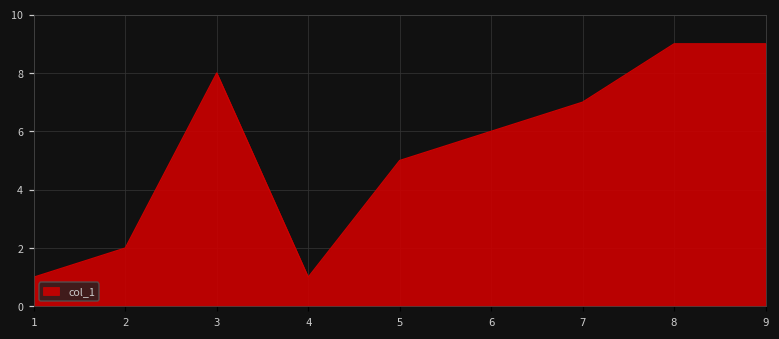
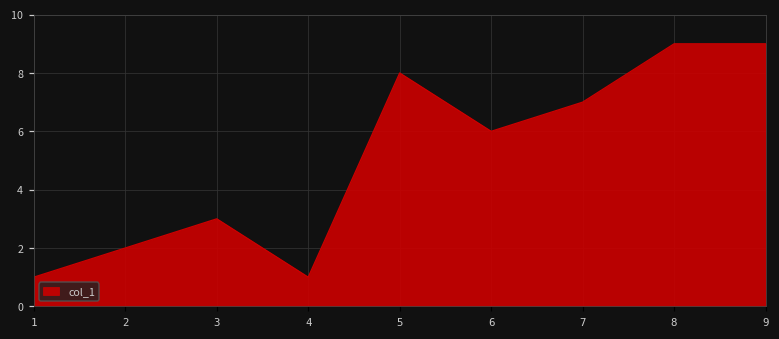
  {
    "1": 1,
    "2": 2,
-   "3": 8,
+   "3": 3,
    "4": 1,
-   "5": 5,
+   "5": 8,
    "6": 6,
    "7": 7,
    "8": 9,
    "9": 9
  }
